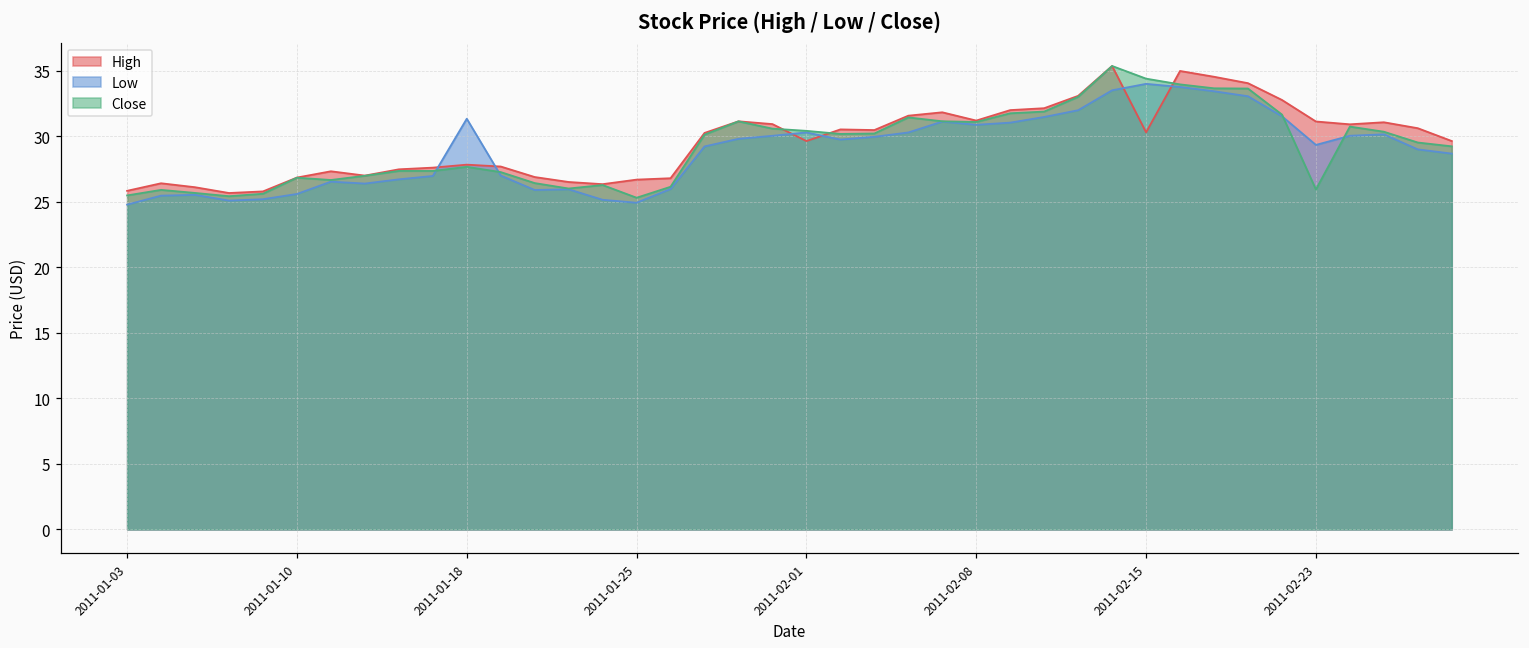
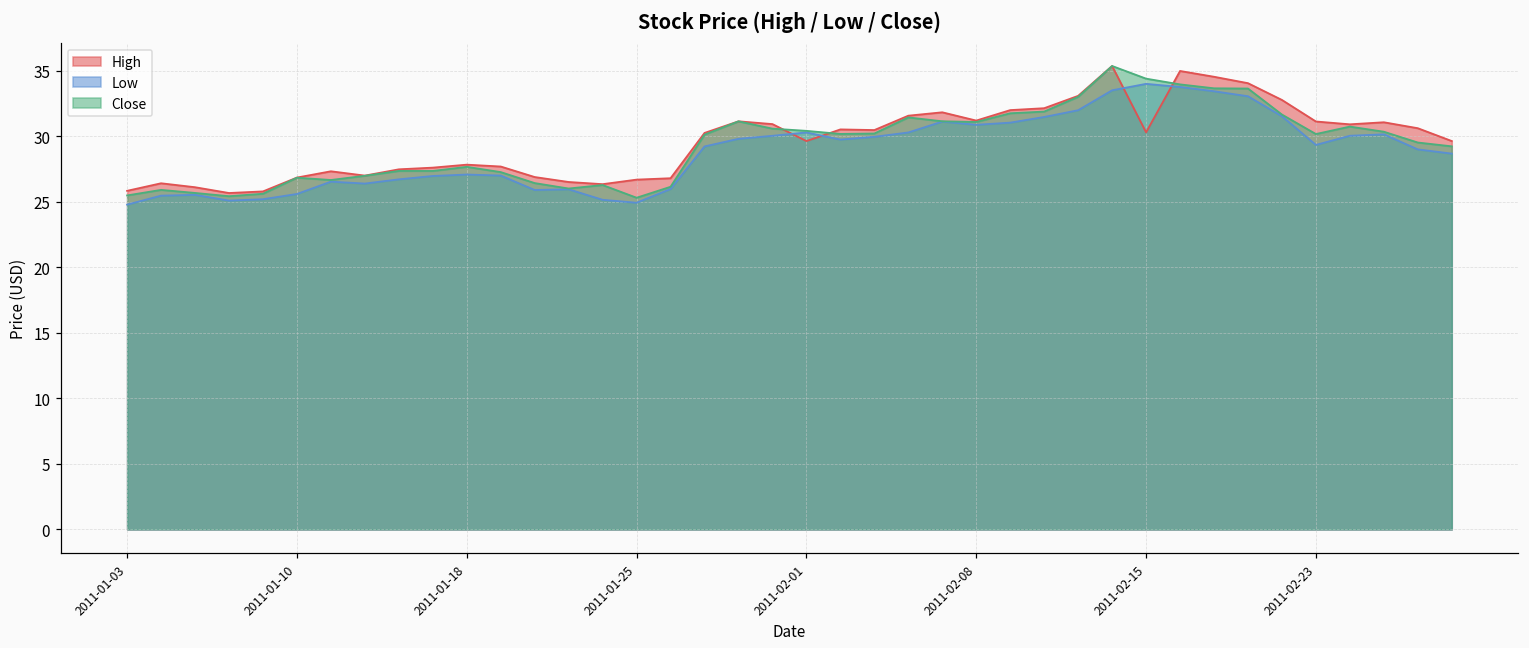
  {
    "High": {
      "2011-01-03": 25.8,
      "2011-01-25": 26.7,
      "2011-02-01": 29.6,
      "2011-02-15": 30.3,
      "2011-02-23": 31.1
    },
    "Low": {
      "2011-01-03": 24.8,
      "2011-01-10": 25.6,
-     "2011-01-18": 31.3,
+     "2011-01-18": 27.1,
      "2011-01-25": 24.9,
      "2011-02-08": 30.9,
      "2011-02-15": 34.0,
      "2011-02-23": 29.3
    },
    "Close": {
      "2011-01-03": 25.5,
      "2011-01-25": 25.3,
      "2011-02-15": 34.4,
-     "2011-02-23": 25.9
+     "2011-02-23": 30.2
    }
  }
